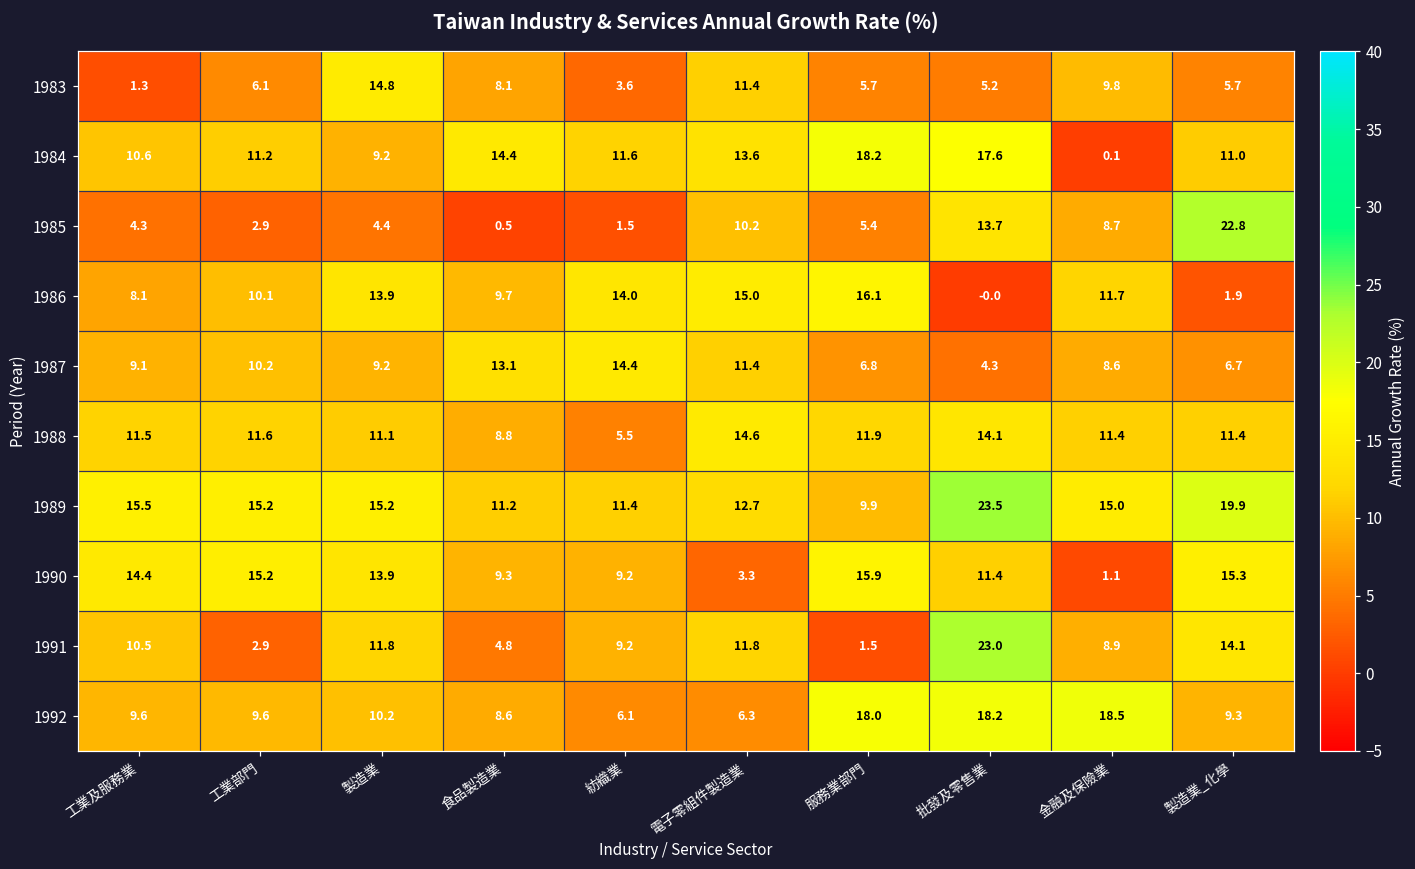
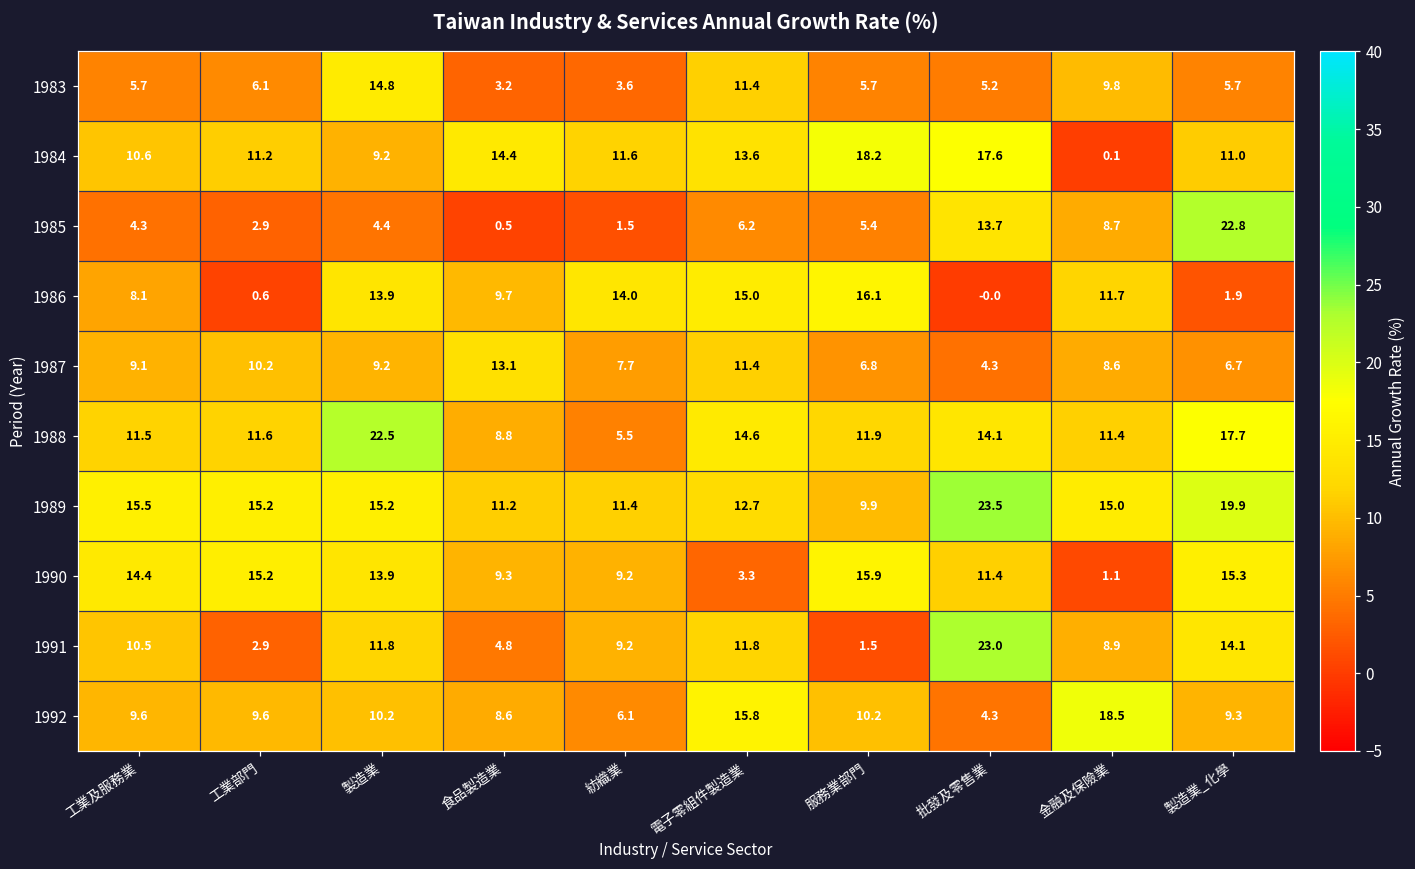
  {
    "1983": {
-     "工業及服務業": 1.3,
+     "工業及服務業": 5.7,
      "工業部門": 6.1,
      "製造業": 14.8,
-     "食品製造業": 8.1,
+     "食品製造業": 3.2,
      "紡織業": 3.6,
      "電子零組件製造業": 11.4,
      "服務業部門": 5.7,
      "批發及零售業": 5.2,
      "金融及保險業": 9.8,
      "製造業_化學": 5.7
    },
    "1984": {
      "工業及服務業": 10.6,
      "工業部門": 11.2,
      "製造業": 9.2,
      "食品製造業": 14.4,
      "紡織業": 11.6,
      "電子零組件製造業": 13.6,
      "服務業部門": 18.2,
      "批發及零售業": 17.6,
      "金融及保險業": 0.1,
      "製造業_化學": 11.0
    },
    "1985": {
      "工業及服務業": 4.3,
      "工業部門": 2.9,
      "製造業": 4.4,
      "食品製造業": 0.5,
      "紡織業": 1.5,
-     "電子零組件製造業": 10.2,
+     "電子零組件製造業": 6.2,
      "服務業部門": 5.4,
      "批發及零售業": 13.7,
      "金融及保險業": 8.7,
      "製造業_化學": 22.8
    },
    "1986": {
      "工業及服務業": 8.1,
-     "工業部門": 10.1,
+     "工業部門": 0.6,
      "製造業": 13.9,
      "食品製造業": 9.7,
      "紡織業": 14.0,
      "電子零組件製造業": 15.0,
      "服務業部門": 16.1,
      "批發及零售業": -0.0,
      "金融及保險業": 11.7,
      "製造業_化學": 1.9
    },
    "1987": {
      "工業及服務業": 9.1,
      "工業部門": 10.2,
      "製造業": 9.2,
      "食品製造業": 13.1,
-     "紡織業": 14.4,
+     "紡織業": 7.7,
      "電子零組件製造業": 11.4,
      "服務業部門": 6.8,
      "批發及零售業": 4.3,
      "金融及保險業": 8.6,
      "製造業_化學": 6.7
    },
    "1988": {
      "工業及服務業": 11.5,
      "工業部門": 11.6,
-     "製造業": 11.1,
+     "製造業": 22.5,
      "食品製造業": 8.8,
      "紡織業": 5.5,
      "電子零組件製造業": 14.6,
      "服務業部門": 11.9,
      "批發及零售業": 14.1,
      "金融及保險業": 11.4,
-     "製造業_化學": 11.4
+     "製造業_化學": 17.7
    },
    "1989": {
      "工業及服務業": 15.5,
      "工業部門": 15.2,
      "製造業": 15.2,
      "食品製造業": 11.2,
      "紡織業": 11.4,
      "電子零組件製造業": 12.7,
      "服務業部門": 9.9,
      "批發及零售業": 23.5,
      "金融及保險業": 15.0,
      "製造業_化學": 19.9
    },
    "1990": {
      "工業及服務業": 14.4,
      "工業部門": 15.2,
      "製造業": 13.9,
      "食品製造業": 9.3,
      "紡織業": 9.2,
      "電子零組件製造業": 3.3,
      "服務業部門": 15.9,
      "批發及零售業": 11.4,
      "金融及保險業": 1.1,
      "製造業_化學": 15.3
    },
    "1991": {
      "工業及服務業": 10.5,
      "工業部門": 2.9,
      "製造業": 11.8,
      "食品製造業": 4.8,
      "紡織業": 9.2,
      "電子零組件製造業": 11.8,
      "服務業部門": 1.5,
      "批發及零售業": 23.0,
      "金融及保險業": 8.9,
      "製造業_化學": 14.1
    },
    "1992": {
      "工業及服務業": 9.6,
      "工業部門": 9.6,
      "製造業": 10.2,
      "食品製造業": 8.6,
      "紡織業": 6.1,
-     "電子零組件製造業": 6.3,
-     "服務業部門": 18.0,
-     "批發及零售業": 18.2,
+     "電子零組件製造業": 15.8,
+     "服務業部門": 10.2,
+     "批發及零售業": 4.3,
      "金融及保險業": 18.5,
      "製造業_化學": 9.3
    }
  }
